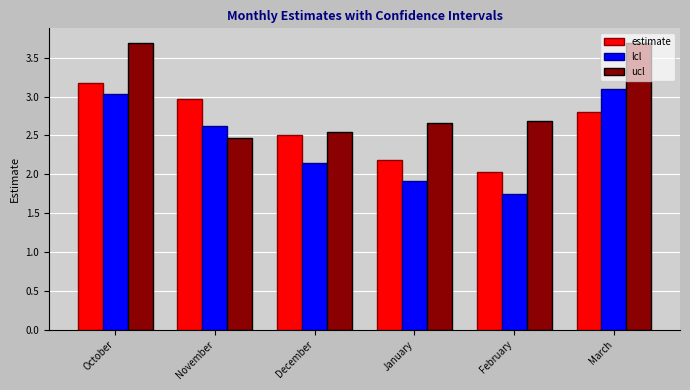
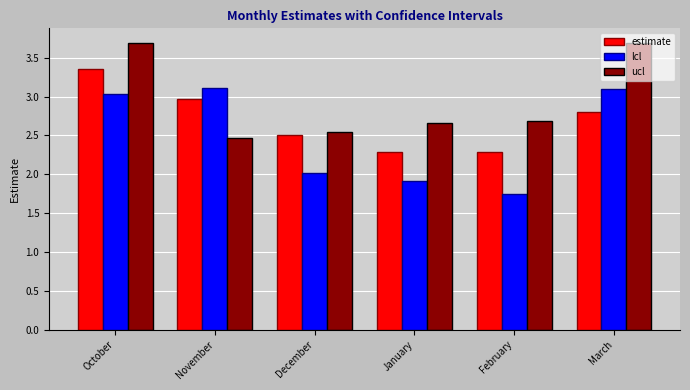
  {
    "estimate": {
-     "October": 3.2,
+     "October": 3.4,
      "November": 3.0,
      "December": 2.5,
-     "January": 2.2,
-     "February": 2.0,
+     "January": 2.3,
+     "February": 2.3,
      "March": 2.8
    },
    "lcl": {
      "October": 3.0,
-     "November": 2.6,
-     "December": 2.1,
+     "November": 3.1,
+     "December": 2.0,
      "January": 1.9,
      "February": 1.7,
      "March": 3.1
    },
    "ucl": {
      "October": 3.7,
      "November": 2.5,
      "December": 2.5,
      "January": 2.7,
      "February": 2.7
    }
  }
